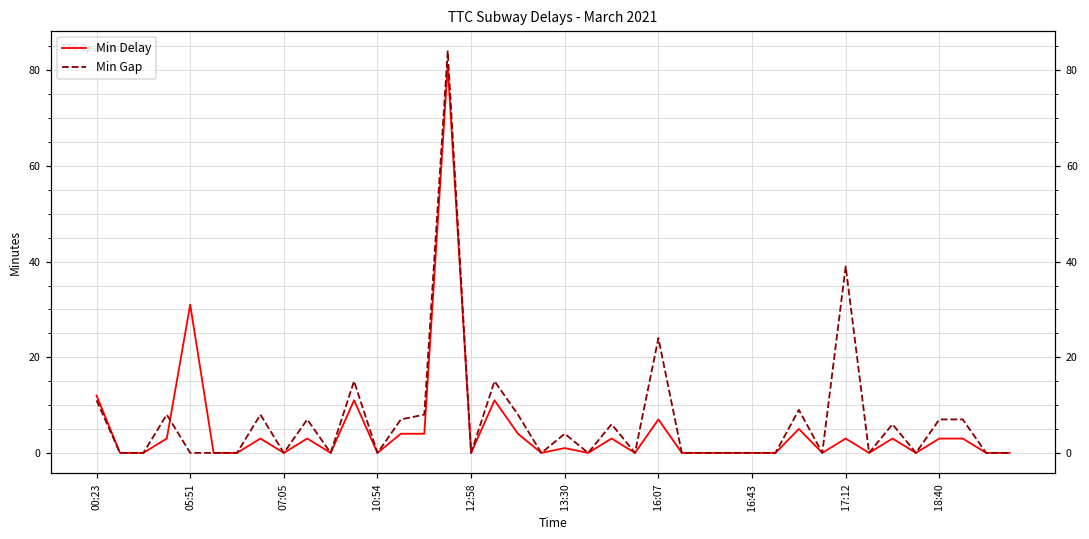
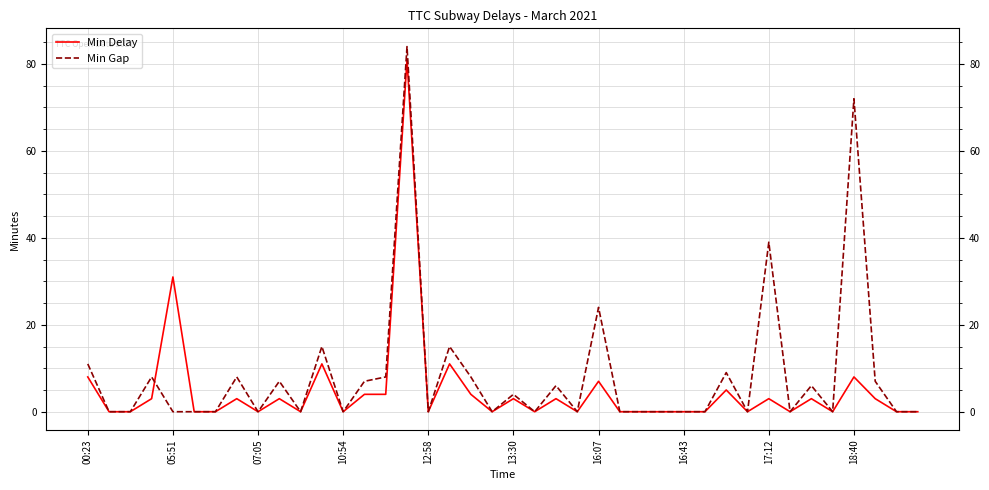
  {
    "Min Delay": {
-     "00:23": 12,
-     "13:30": 1,
+     "00:23": 8,
+     "13:30": 3,
      "16:07": 7,
      "17:12": 3,
-     "18:40": 3
+     "18:40": 8
    },
    "Min Gap": {
      "00:23": 11,
      "13:30": 4,
      "16:07": 24,
      "17:12": 39,
-     "18:40": 7
+     "18:40": 72
    }
  }
